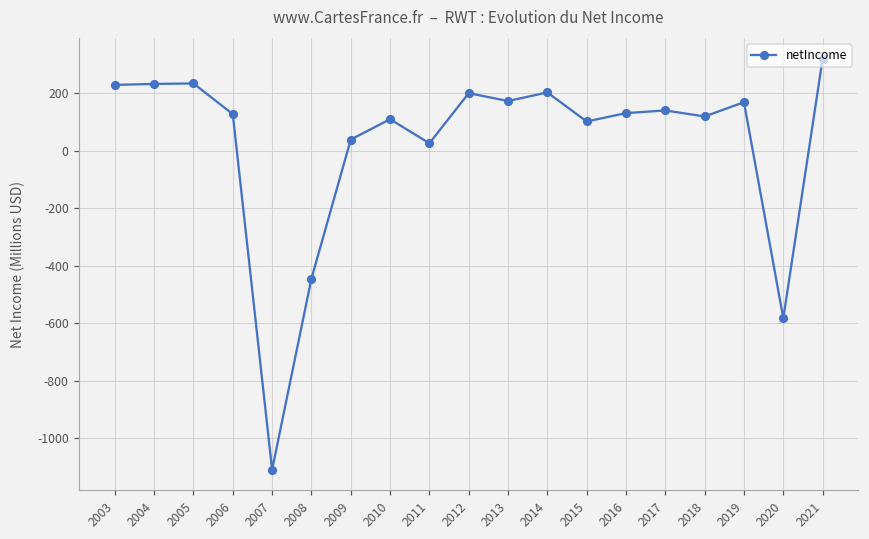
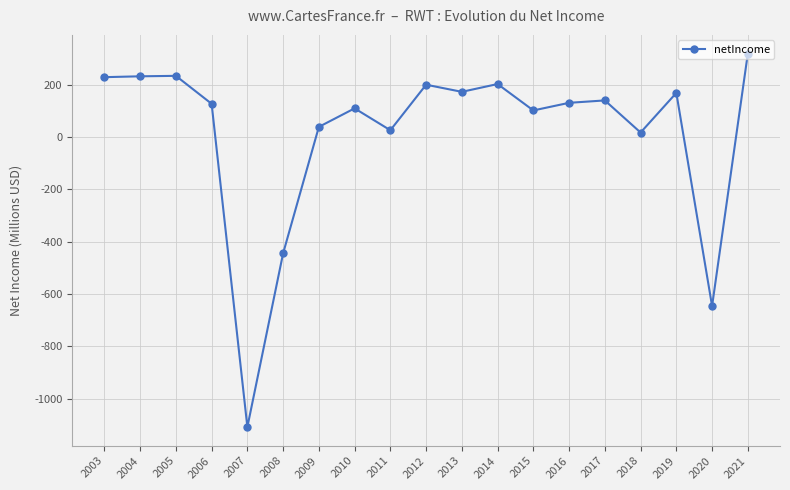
  {
    "2003": 230,
    "2004": 230,
    "2005": 230,
    "2006": 130,
    "2007": -1110,
    "2008": -440,
    "2009": 40,
    "2010": 110,
    "2011": 30,
    "2012": 200,
    "2013": 170,
    "2014": 200,
    "2015": 100,
    "2016": 130,
    "2017": 140,
-   "2018": 120,
+   "2018": 20,
    "2019": 170,
-   "2020": -580
+   "2020": -650
  }
